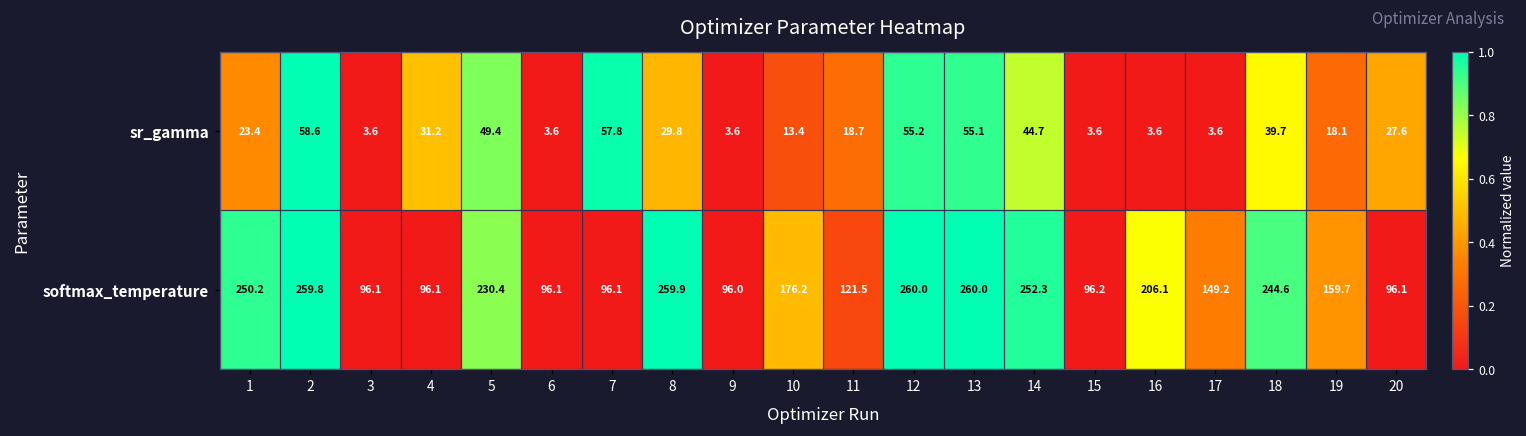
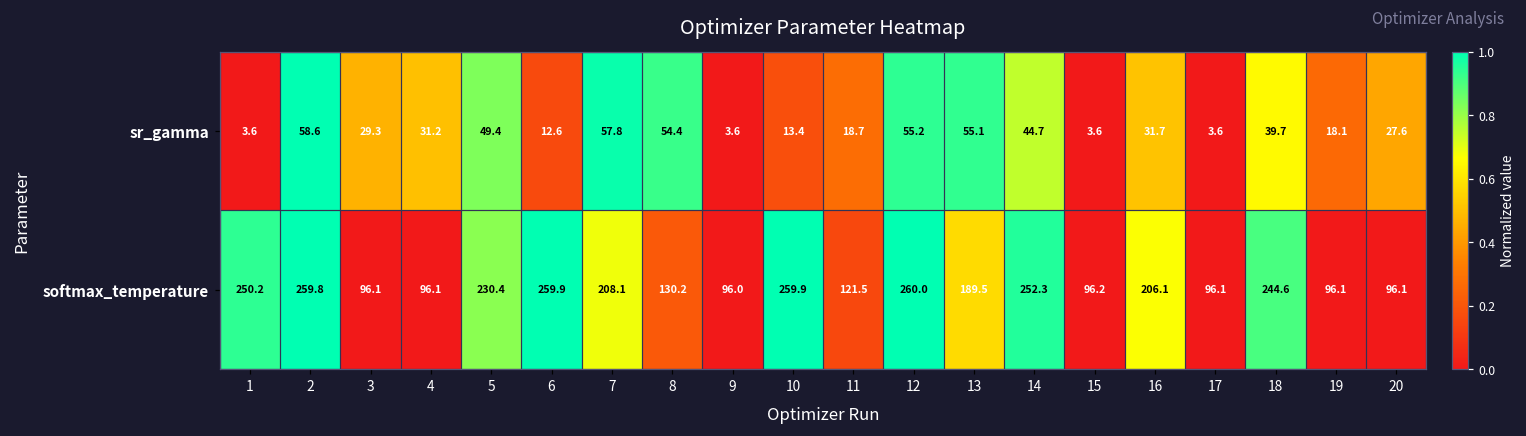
  {
    "sr_gamma": {
-     "1": 23.4,
+     "1": 3.6,
      "2": 58.6,
-     "3": 3.6,
+     "3": 29.3,
      "4": 31.2,
      "5": 49.4,
-     "6": 3.6,
+     "6": 12.6,
      "7": 57.8,
-     "8": 29.8,
+     "8": 54.4,
      "9": 3.6,
      "10": 13.4,
      "11": 18.7,
      "12": 55.2,
      "13": 55.1,
      "14": 44.7,
      "15": 3.6,
-     "16": 3.6,
+     "16": 31.7,
      "17": 3.6,
      "18": 39.7,
      "19": 18.1,
      "20": 27.6
    },
    "softmax_temperature": {
      "1": 250.2,
      "2": 259.8,
      "3": 96.1,
      "4": 96.1,
      "5": 230.4,
-     "6": 96.1,
-     "7": 96.1,
-     "8": 259.9,
+     "6": 259.9,
+     "7": 208.1,
+     "8": 130.2,
      "9": 96.0,
-     "10": 176.2,
+     "10": 259.9,
      "11": 121.5,
      "12": 260.0,
-     "13": 260.0,
+     "13": 189.5,
      "14": 252.3,
      "15": 96.2,
      "16": 206.1,
-     "17": 149.2,
+     "17": 96.1,
      "18": 244.6,
-     "19": 159.7,
+     "19": 96.1,
      "20": 96.1
    }
  }
